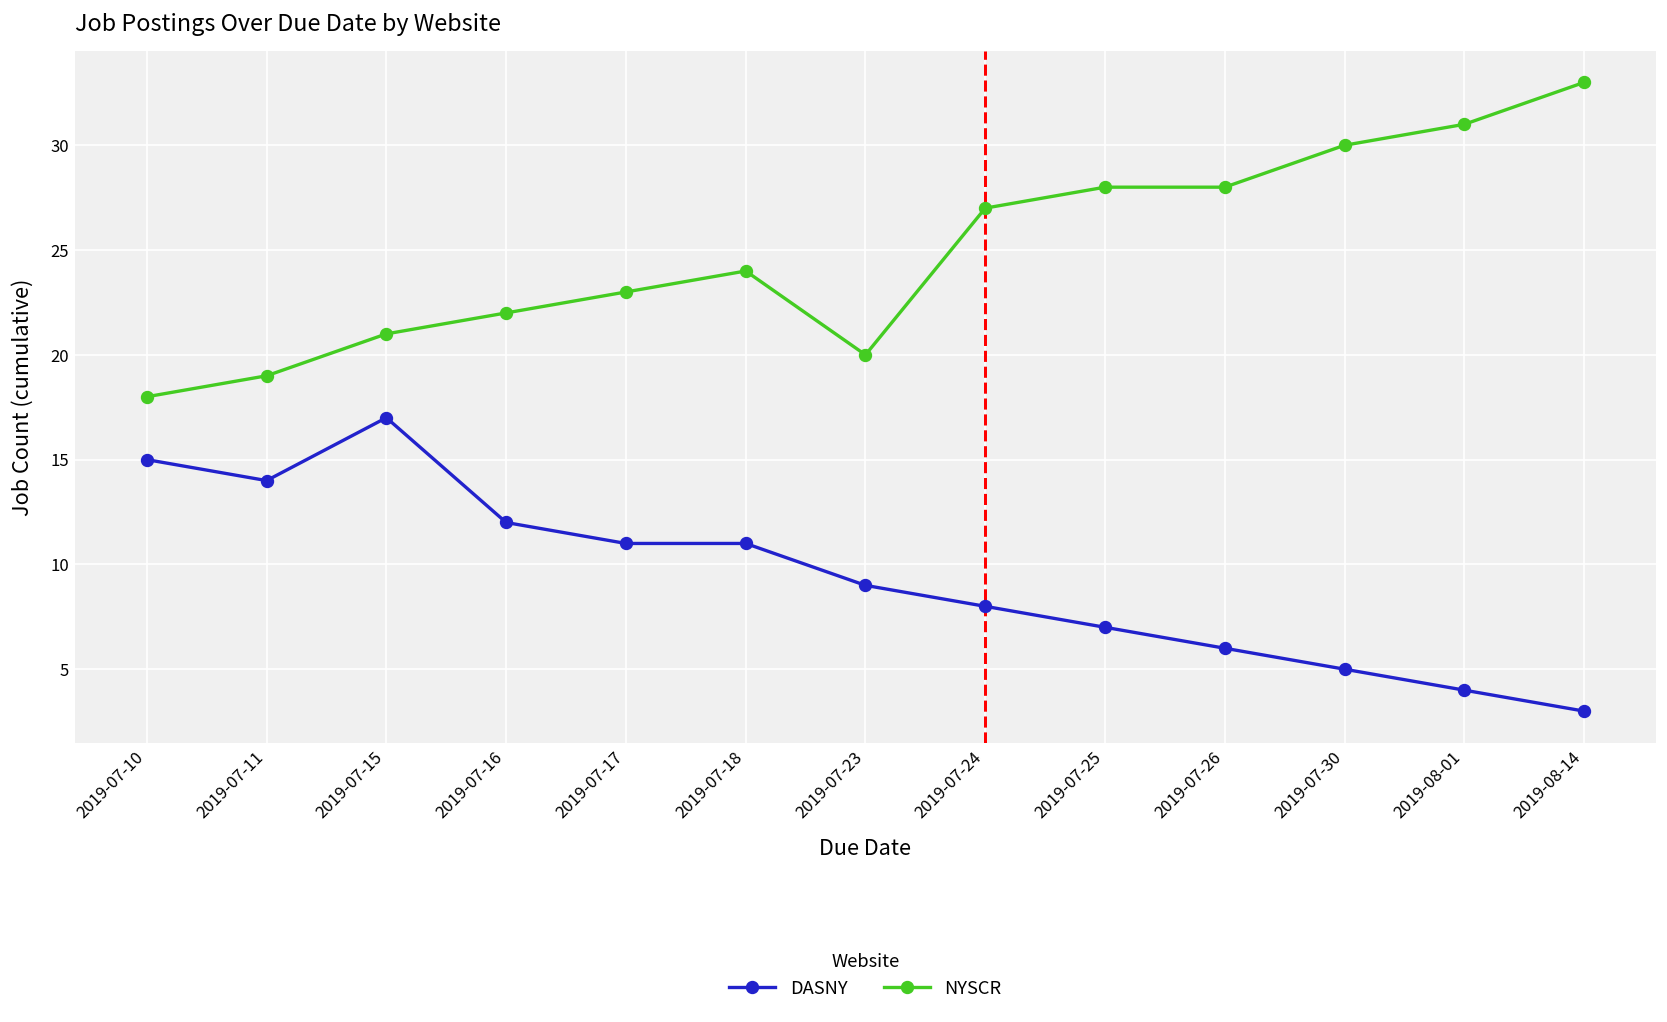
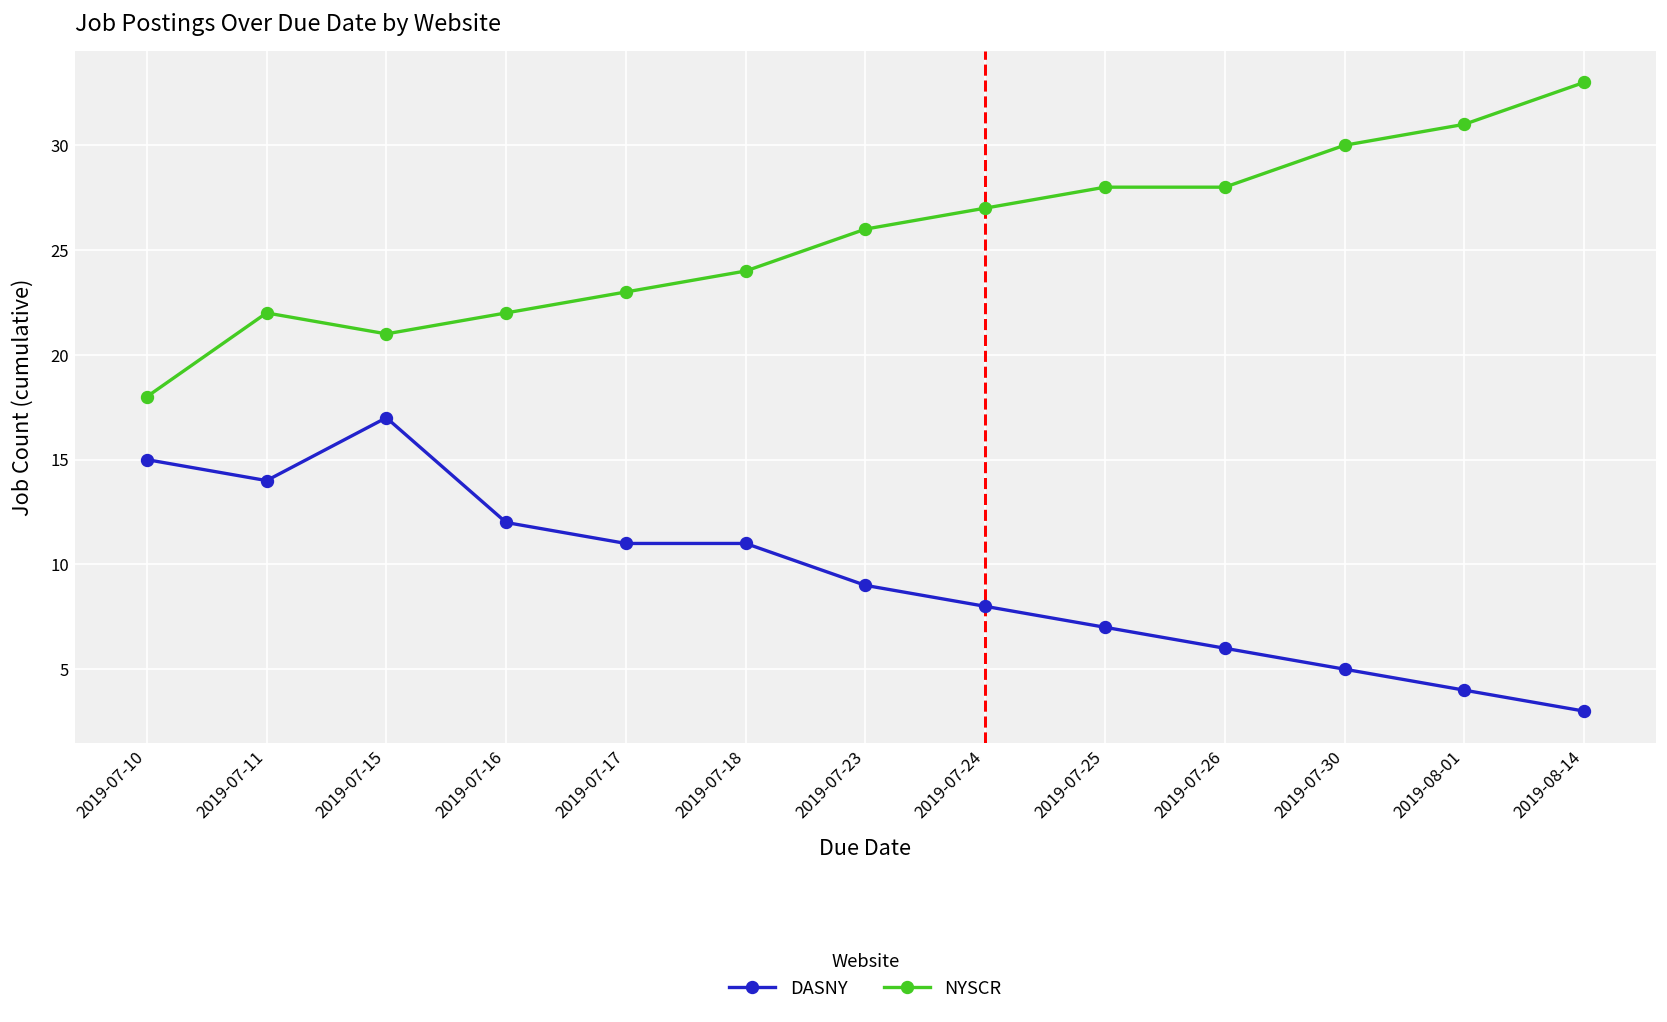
  {
    "DASNY": {
      "2019-07-10": 15,
      "2019-07-11": 14,
      "2019-07-15": 17,
      "2019-07-16": 12,
      "2019-07-17": 11,
      "2019-07-18": 11,
      "2019-07-23": 9,
      "2019-07-24": 8,
      "2019-07-25": 7,
      "2019-07-26": 6,
      "2019-07-30": 5,
      "2019-08-01": 4,
      "2019-08-14": 3
    },
    "NYSCR": {
      "2019-07-10": 18,
-     "2019-07-11": 19,
+     "2019-07-11": 22,
      "2019-07-15": 21,
      "2019-07-16": 22,
      "2019-07-17": 23,
      "2019-07-18": 24,
-     "2019-07-23": 20,
+     "2019-07-23": 26,
      "2019-07-24": 27,
      "2019-07-25": 28,
      "2019-07-26": 28,
      "2019-07-30": 30,
      "2019-08-01": 31,
      "2019-08-14": 33
    }
  }
